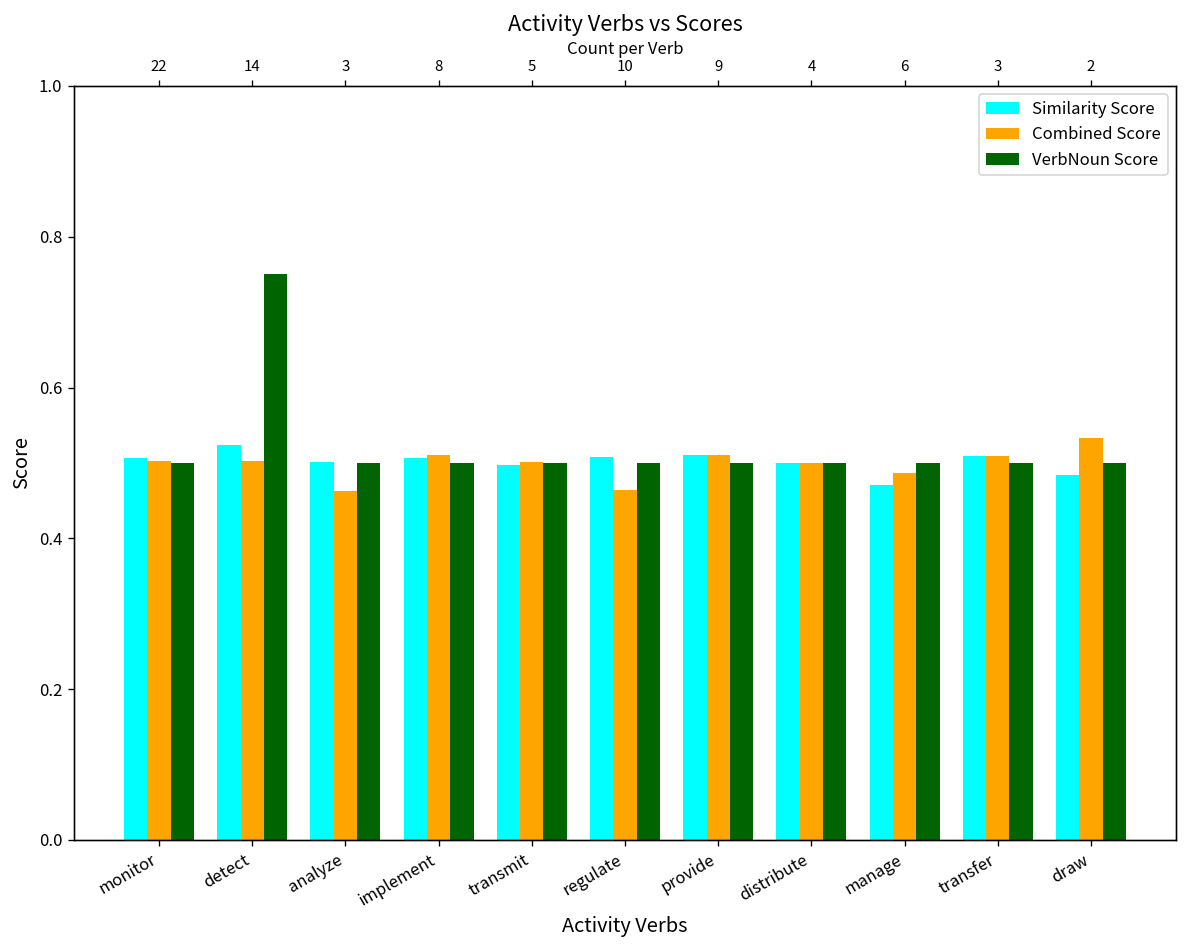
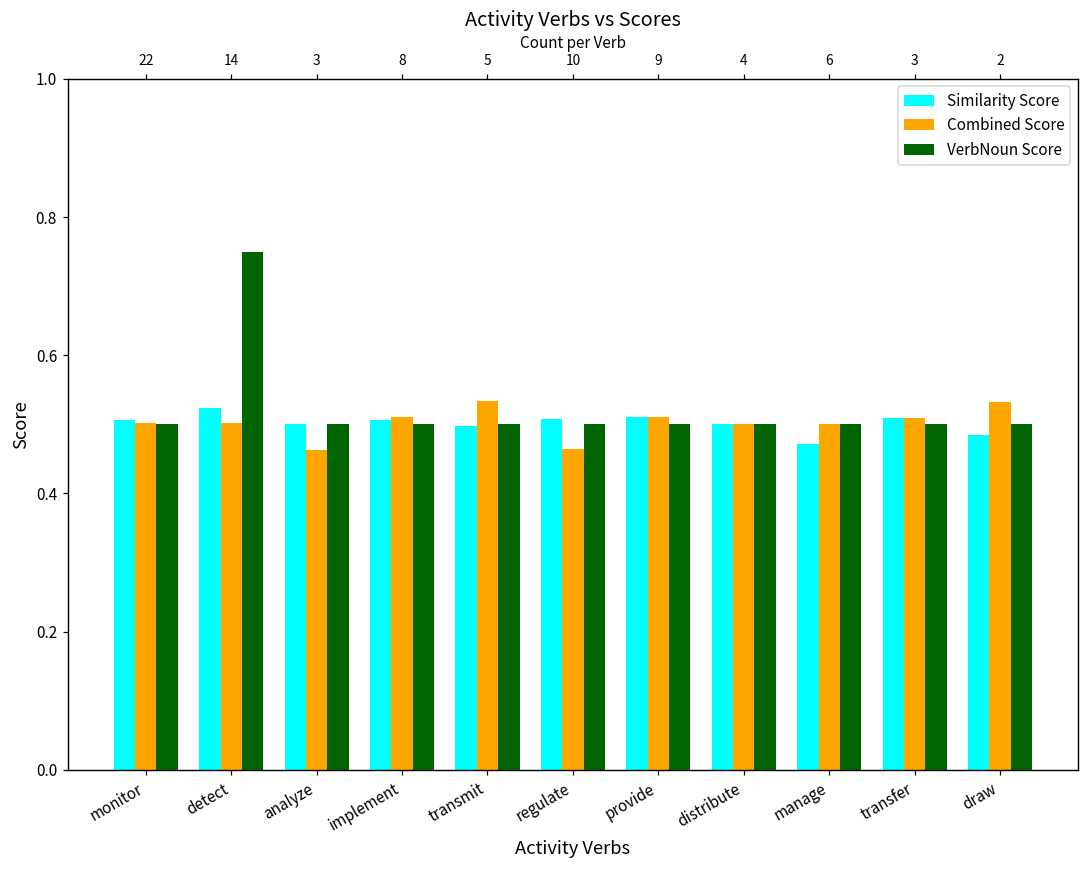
  {
    "Combined Score": {
      "monitor": 0.50,
      "detect": 0.50,
      "analyze": 0.46,
      "implement": 0.51,
-     "transmit": 0.50,
+     "transmit": 0.53,
      "regulate": 0.46,
      "provide": 0.51,
      "distribute": 0.50,
-     "manage": 0.49,
+     "manage": 0.50,
      "transfer": 0.51,
      "draw": 0.53
    }
  }
